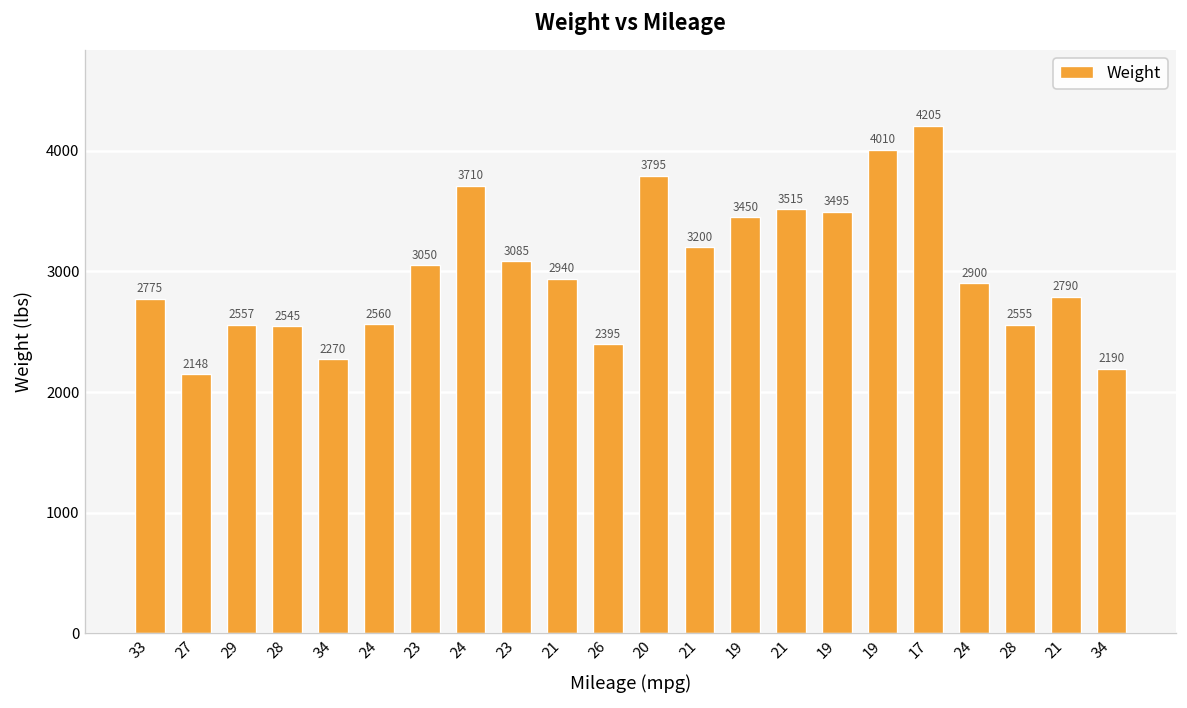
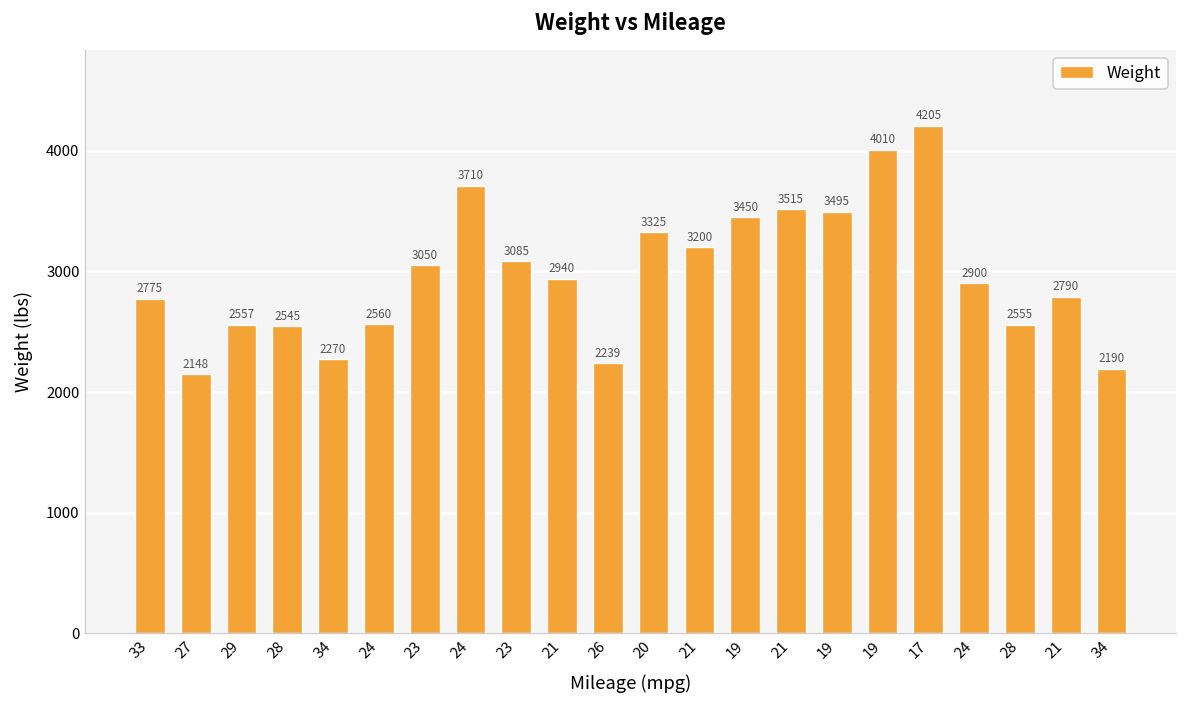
  {
    "33": 2775,
    "27": 2148,
    "29": 2557,
-   "26": 2395,
-   "20": 3795,
+   "26": 2239,
+   "20": 3325,
    "17": 4205
  }
